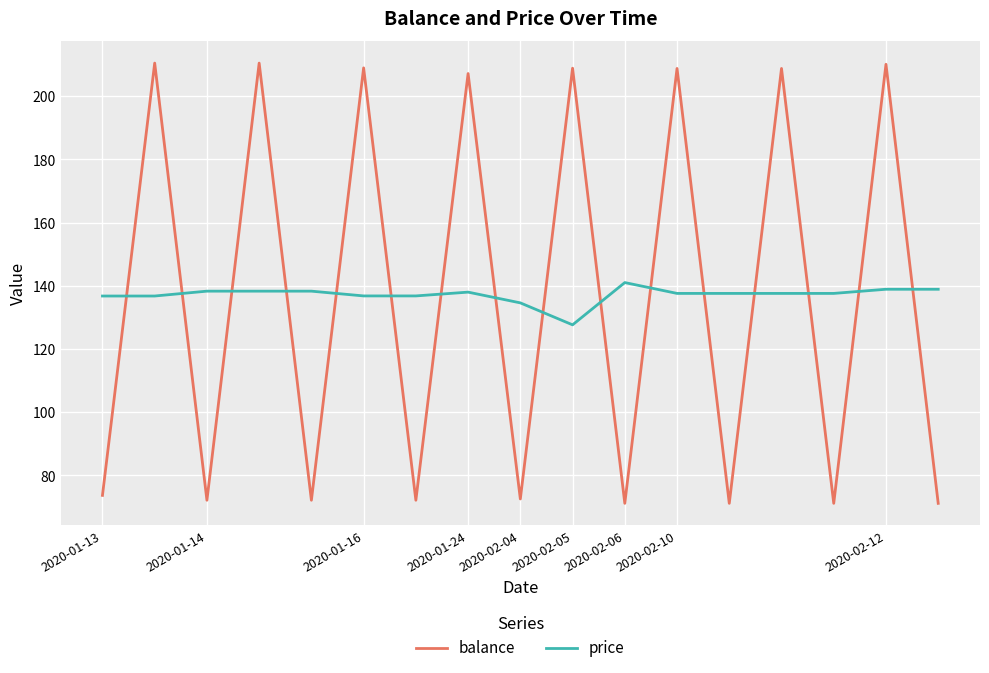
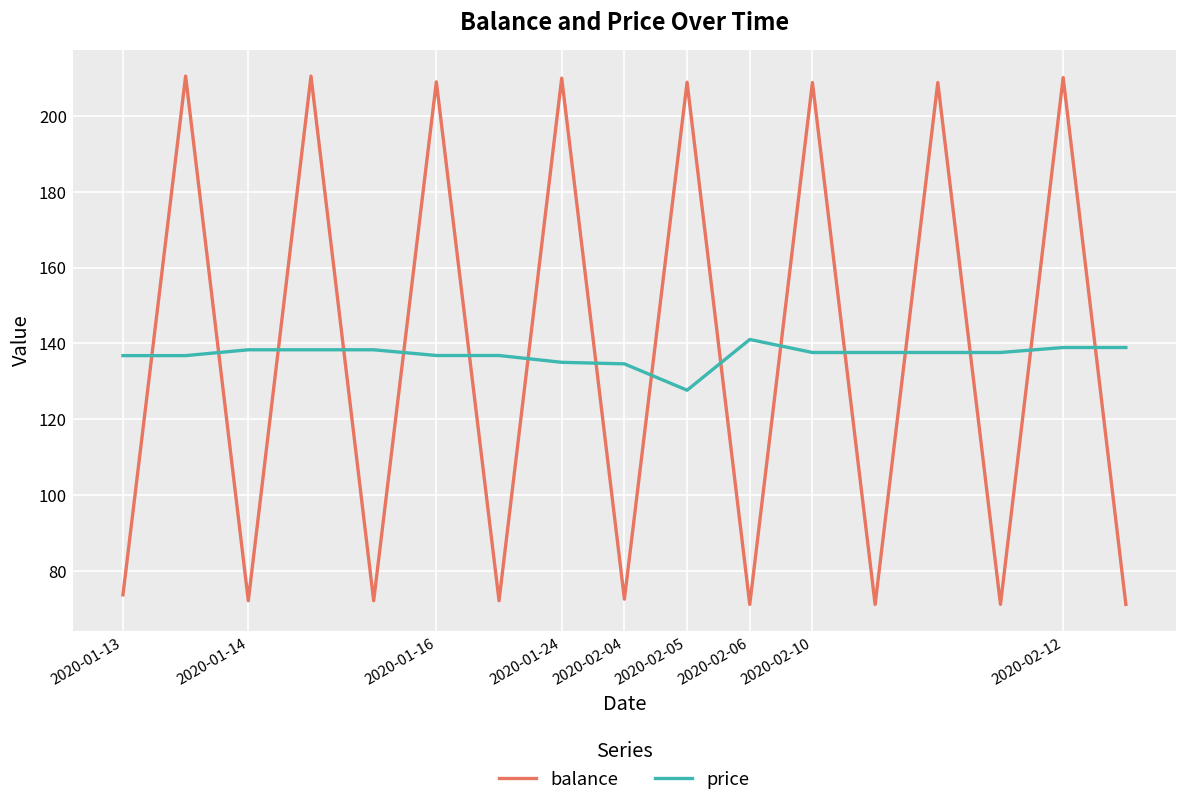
  {
    "balance": {
-     "2020-01-24": 207,
+     "2020-01-24": 210,
      "2020-02-04": 73,
      "2020-02-05": 209,
      "2020-02-06": 71
    },
    "price": {
-     "2020-01-24": 138,
+     "2020-01-24": 135,
      "2020-02-04": 135,
      "2020-02-05": 128,
      "2020-02-06": 141
    }
  }
